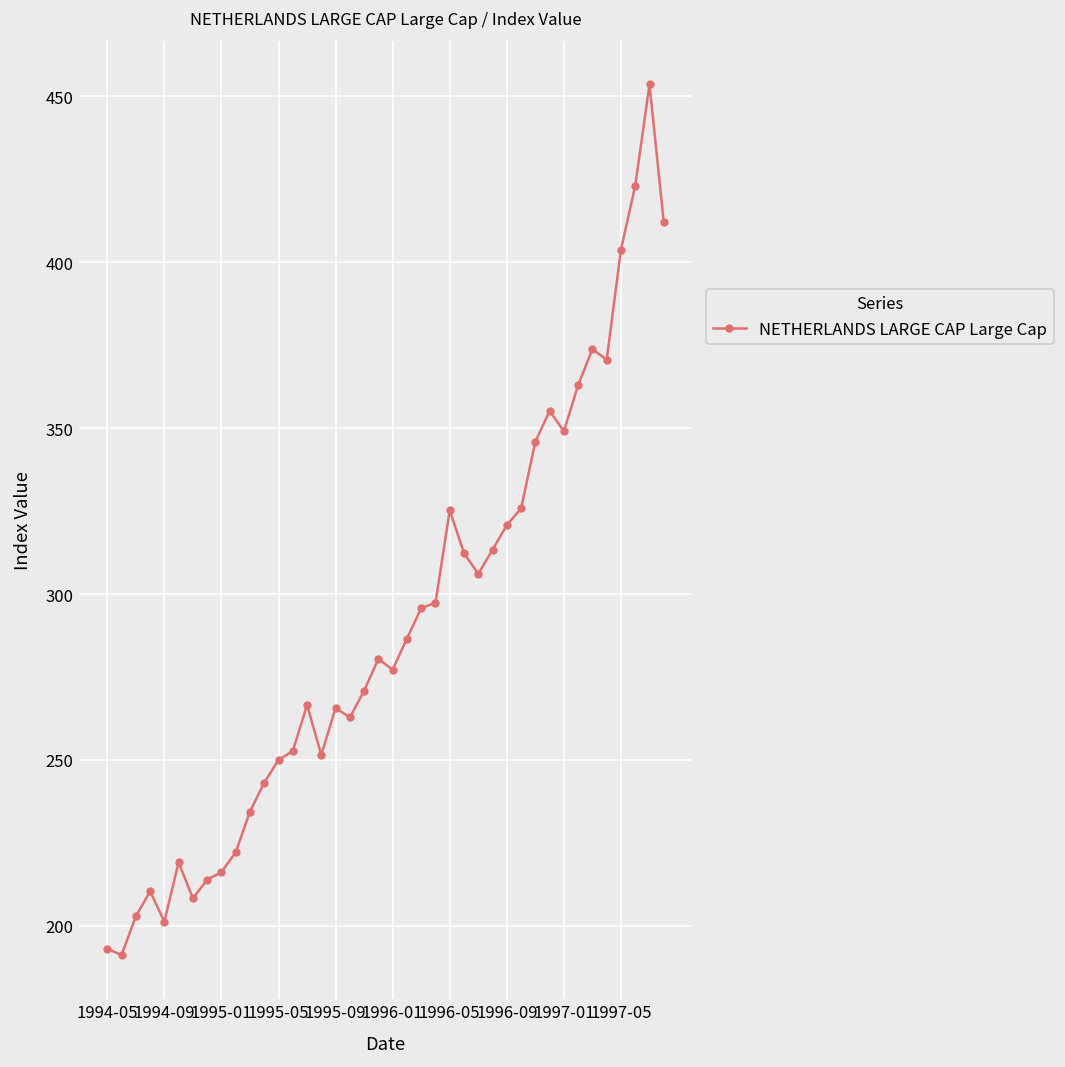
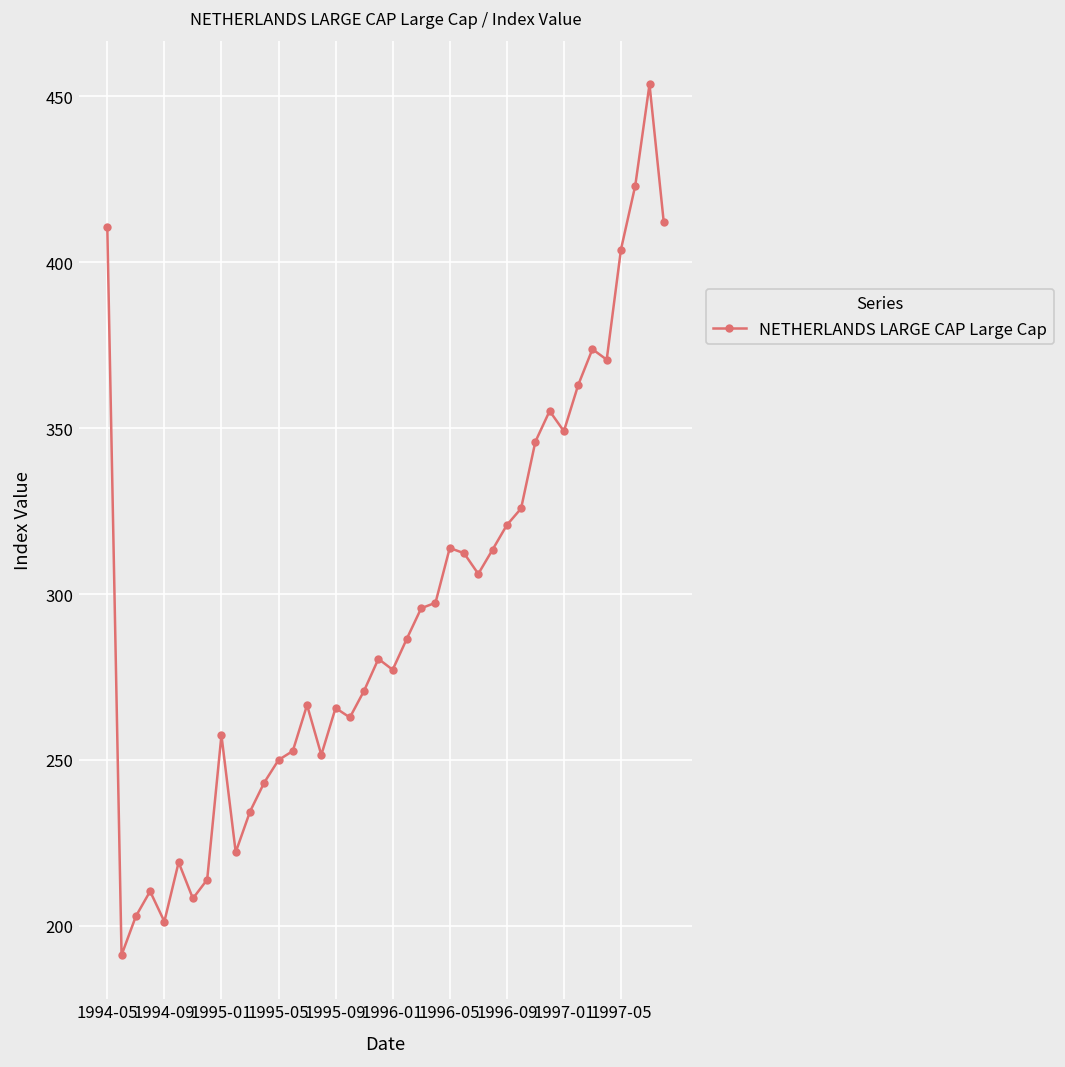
  {
-   "1994-05": 193,
+   "1994-05": 411,
    "1994-09": 201,
-   "1995-01": 216,
+   "1995-01": 257,
    "1995-05": 250,
    "1995-09": 266,
    "1996-01": 277,
-   "1996-05": 325,
+   "1996-05": 314,
    "1996-09": 321,
    "1997-01": 349,
    "1997-05": 404
  }
